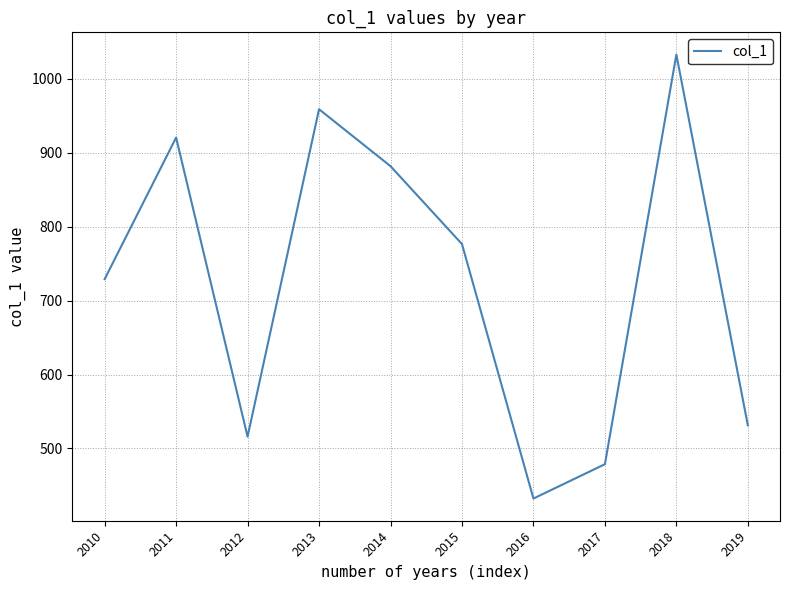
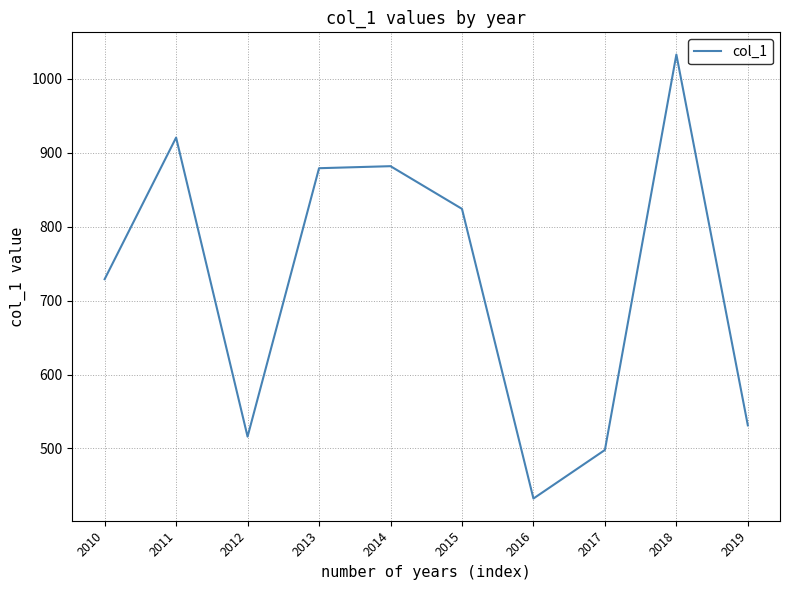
  {
    "2010": 730,
    "2011": 920,
    "2012": 520,
-   "2013": 960,
+   "2013": 880,
    "2014": 880,
-   "2015": 780,
+   "2015": 820,
    "2016": 430,
-   "2017": 480,
+   "2017": 500,
    "2018": 1030,
    "2019": 530
  }
